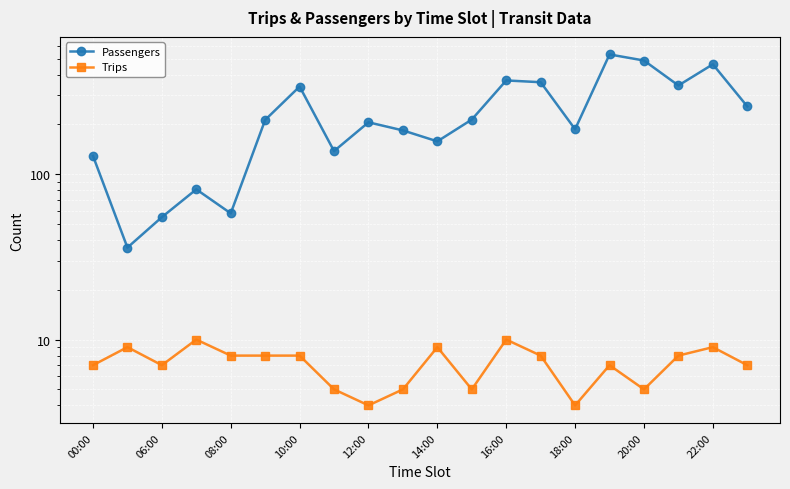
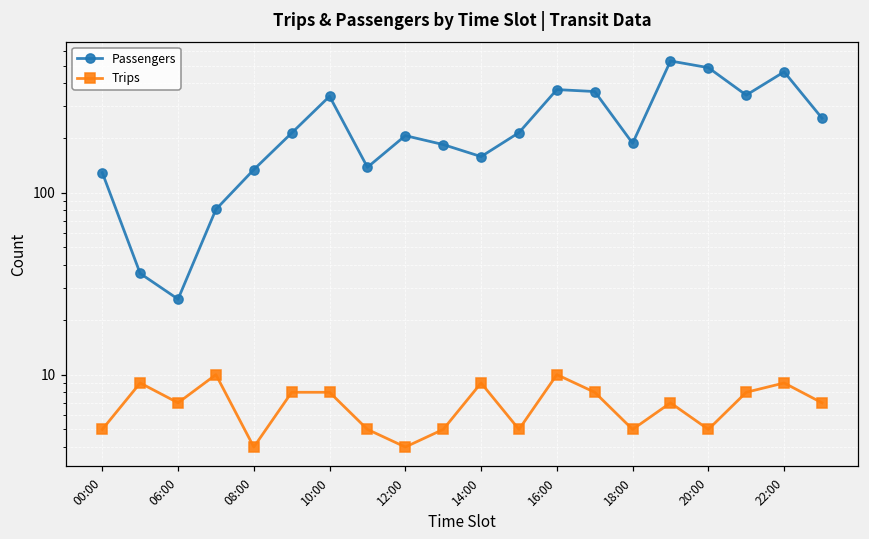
  {
    "Passengers": {
      "00:00": 130,
-     "06:00": 55,
-     "08:00": 58,
+     "06:00": 26,
+     "08:00": 130,
      "10:00": 340,
      "12:00": 210,
      "14:00": 160,
      "16:00": 370,
      "18:00": 190,
      "20:00": 490,
      "22:00": 460
    },
    "Trips": {
-     "00:00": 7,
+     "00:00": 5,
      "06:00": 7,
-     "08:00": 8,
+     "08:00": 4,
      "10:00": 8,
      "12:00": 4,
      "14:00": 9,
      "16:00": 10,
-     "18:00": 4,
+     "18:00": 5,
      "20:00": 5,
      "22:00": 9
    }
  }
